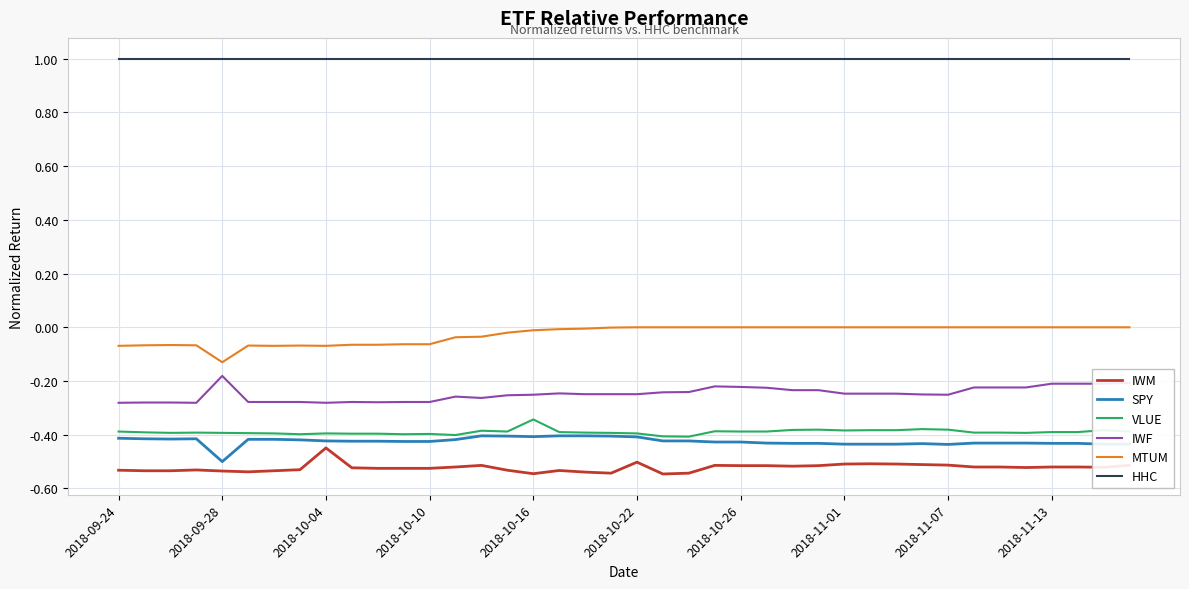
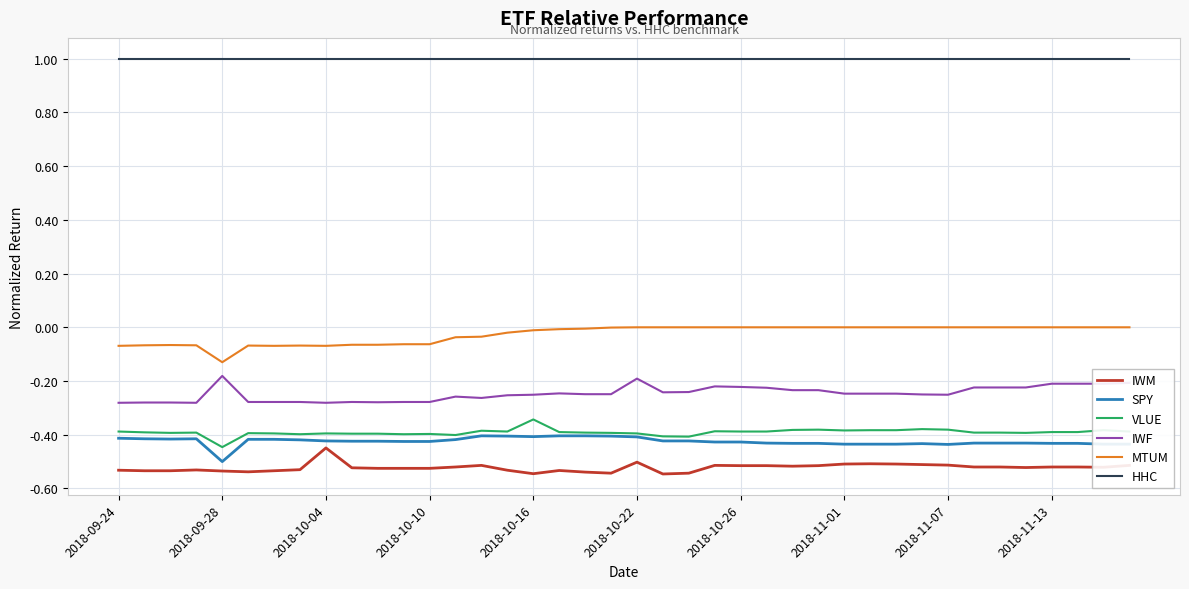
  {
    "IWM": {
      "2018-09-24": -0.53,
      "2018-09-28": -0.54,
      "2018-10-04": -0.45,
      "2018-10-10": -0.53,
      "2018-10-16": -0.55,
      "2018-10-22": -0.50,
      "2018-10-26": -0.52,
      "2018-11-01": -0.51,
      "2018-11-07": -0.51,
      "2018-11-13": -0.52
    },
    "SPY": {
      "2018-09-24": -0.41,
      "2018-09-28": -0.50,
      "2018-10-04": -0.42,
      "2018-10-10": -0.43,
      "2018-10-16": -0.41,
      "2018-10-22": -0.41,
      "2018-10-26": -0.43,
      "2018-11-01": -0.44,
      "2018-11-07": -0.44,
      "2018-11-13": -0.43
    },
    "VLUE": {
      "2018-09-24": -0.39,
-     "2018-09-28": -0.39,
+     "2018-09-28": -0.45,
      "2018-10-04": -0.40,
      "2018-10-10": -0.40,
      "2018-10-16": -0.34,
      "2018-10-22": -0.40,
      "2018-10-26": -0.39,
      "2018-11-01": -0.38,
      "2018-11-07": -0.38,
      "2018-11-13": -0.39
    },
    "IWF": {
      "2018-09-24": -0.28,
      "2018-09-28": -0.18,
      "2018-10-04": -0.28,
      "2018-10-10": -0.28,
      "2018-10-16": -0.25,
-     "2018-10-22": -0.25,
+     "2018-10-22": -0.19,
      "2018-10-26": -0.22,
      "2018-11-01": -0.25,
      "2018-11-07": -0.25,
      "2018-11-13": -0.21
    },
    "MTUM": {
      "2018-09-24": -0.07,
      "2018-09-28": -0.13,
      "2018-10-04": -0.07,
      "2018-10-10": -0.06,
      "2018-10-16": -0.01,
      "2018-10-22": 0.00,
      "2018-10-26": 0.00,
      "2018-11-01": 0.00,
      "2018-11-07": 0.00,
      "2018-11-13": 0.00
    },
    "HHC": {
      "2018-09-24": 1.00,
      "2018-09-28": 1.00,
      "2018-10-04": 1.00,
      "2018-10-10": 1.00,
      "2018-10-16": 1.00,
      "2018-10-22": 1.00,
      "2018-10-26": 1.00,
      "2018-11-01": 1.00,
      "2018-11-07": 1.00,
      "2018-11-13": 1.00
    }
  }
